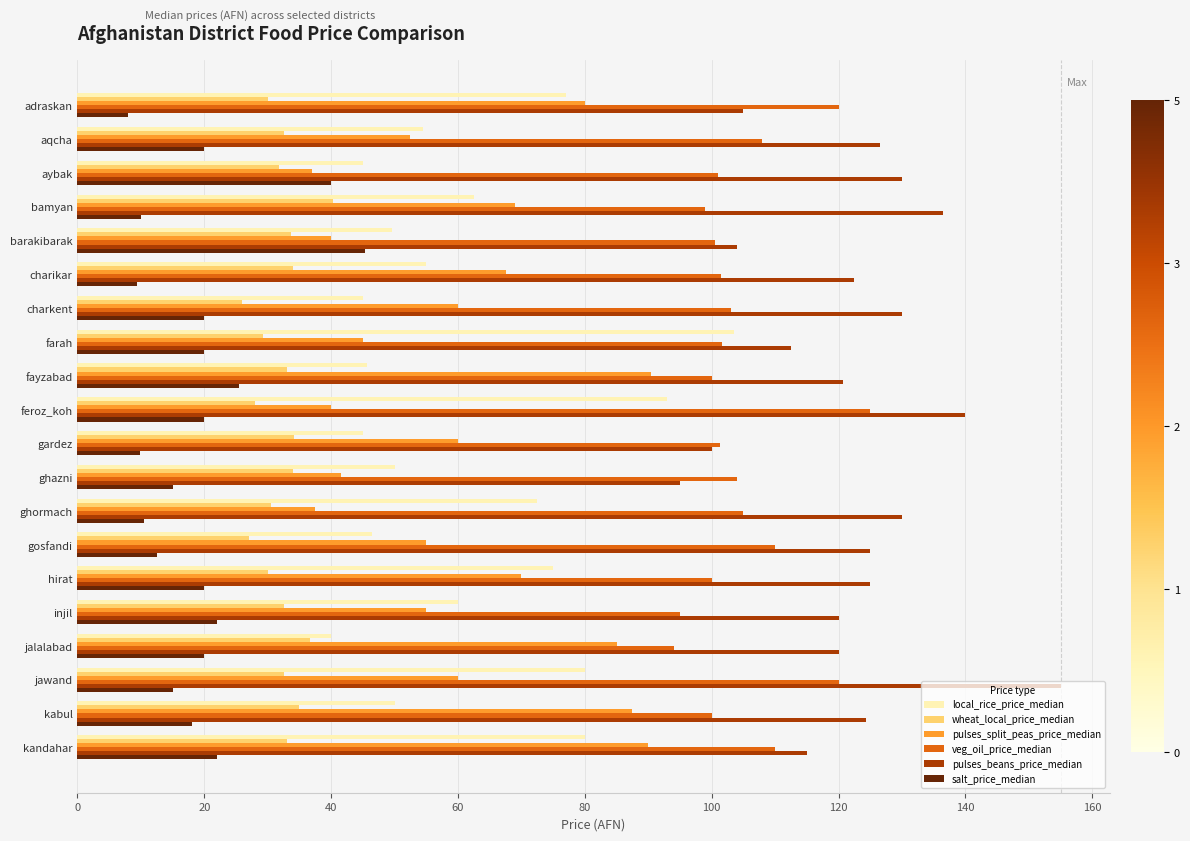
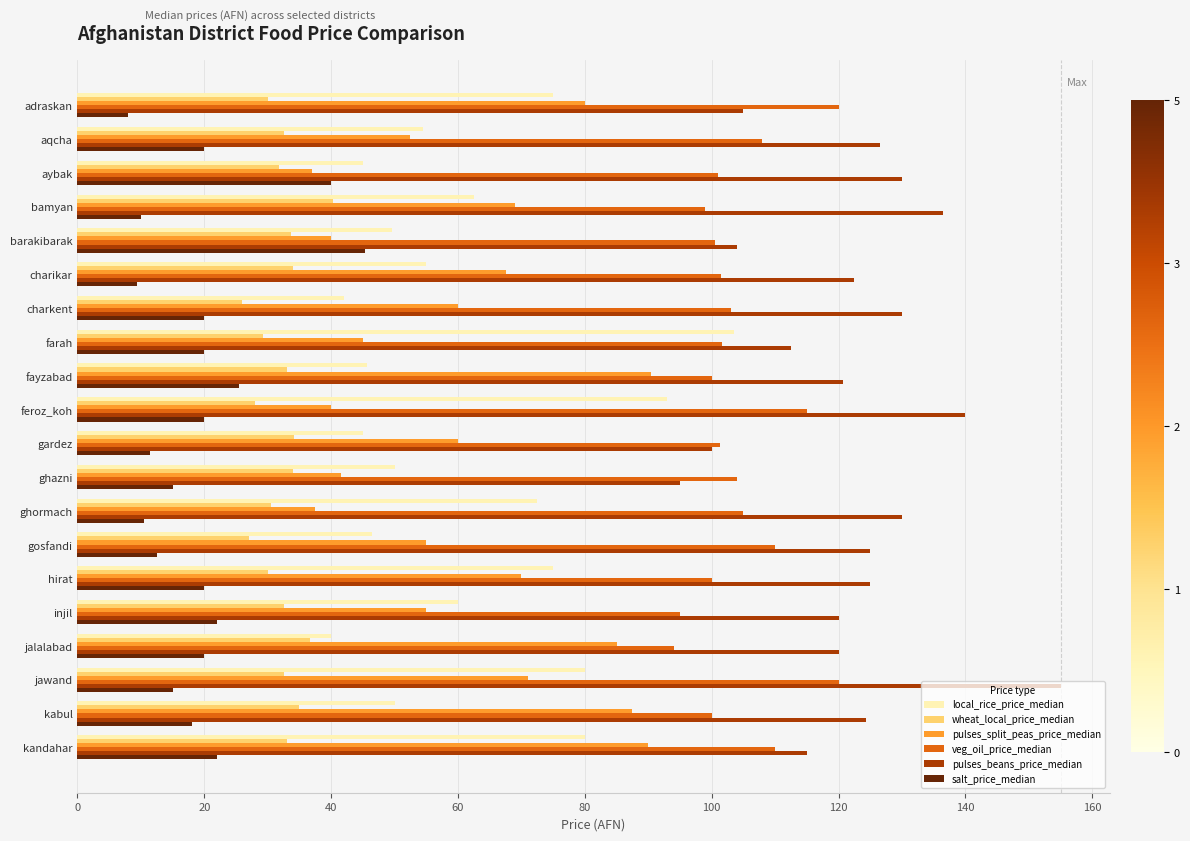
  {
    "local_rice_price_median": {
-     "adraskan": 77,
+     "adraskan": 75,
      "aqcha": 54,
      "aybak": 45,
      "bamyan": 63,
      "barakibarak": 50,
      "charikar": 55,
-     "charkent": 45,
+     "charkent": 42,
      "farah": 104,
      "fayzabad": 46,
      "feroz_koh": 93,
      "gardez": 45,
      "ghazni": 50,
      "ghormach": 73,
      "gosfandi": 47,
      "hirat": 75,
      "injil": 60,
      "jalalabad": 40,
      "jawand": 80,
      "kabul": 50,
      "kandahar": 80
    },
    "wheat_local_price_median": {
      "adraskan": 30,
      "aqcha": 33,
      "aybak": 32,
      "bamyan": 40,
      "barakibarak": 34,
      "charikar": 34,
      "charkent": 26,
      "farah": 29,
      "fayzabad": 33,
      "feroz_koh": 28,
      "gardez": 34,
      "ghazni": 34,
      "ghormach": 31,
      "gosfandi": 27,
      "hirat": 30,
      "injil": 33,
      "jalalabad": 37,
      "jawand": 33,
      "kabul": 35,
      "kandahar": 33
    },
    "pulses_split_peas_price_median": {
      "adraskan": 80,
      "aqcha": 53,
      "aybak": 37,
      "bamyan": 69,
      "barakibarak": 40,
      "charikar": 68,
      "charkent": 60,
      "farah": 45,
      "fayzabad": 91,
      "feroz_koh": 40,
      "gardez": 60,
      "ghazni": 42,
      "ghormach": 38,
      "gosfandi": 55,
      "hirat": 70,
      "injil": 55,
      "jalalabad": 85,
-     "jawand": 60,
+     "jawand": 71,
      "kabul": 88,
      "kandahar": 90
    },
    "veg_oil_price_median": {
      "adraskan": 120,
      "aqcha": 108,
      "aybak": 101,
      "bamyan": 99,
      "barakibarak": 101,
      "charikar": 102,
      "charkent": 103,
      "farah": 102,
      "fayzabad": 100,
-     "feroz_koh": 125,
+     "feroz_koh": 115,
      "gardez": 101,
      "ghazni": 104,
      "ghormach": 105,
      "gosfandi": 110,
      "hirat": 100,
      "injil": 95,
      "jalalabad": 94,
      "jawand": 120,
      "kabul": 100,
      "kandahar": 110
    },
    "pulses_beans_price_median": {
      "adraskan": 105,
      "aqcha": 127,
      "aybak": 130,
      "bamyan": 137,
      "barakibarak": 104,
      "charikar": 123,
      "charkent": 130,
      "farah": 113,
      "fayzabad": 121,
      "feroz_koh": 140,
      "gardez": 100,
      "ghazni": 95,
      "ghormach": 130,
      "gosfandi": 125,
      "hirat": 125,
      "injil": 120,
      "jalalabad": 120,
      "kabul": 124,
      "kandahar": 115
    },
    "salt_price_median": {
      "adraskan": 8,
      "aqcha": 20,
      "aybak": 40,
      "bamyan": 10,
      "barakibarak": 45,
      "charikar": 9,
      "charkent": 20,
      "farah": 20,
      "fayzabad": 26,
      "feroz_koh": 20,
-     "gardez": 10,
+     "gardez": 11,
      "ghazni": 15,
      "ghormach": 11,
      "gosfandi": 13,
      "hirat": 20,
      "injil": 22,
      "jalalabad": 20,
      "jawand": 15,
      "kabul": 18,
      "kandahar": 22
    }
  }
